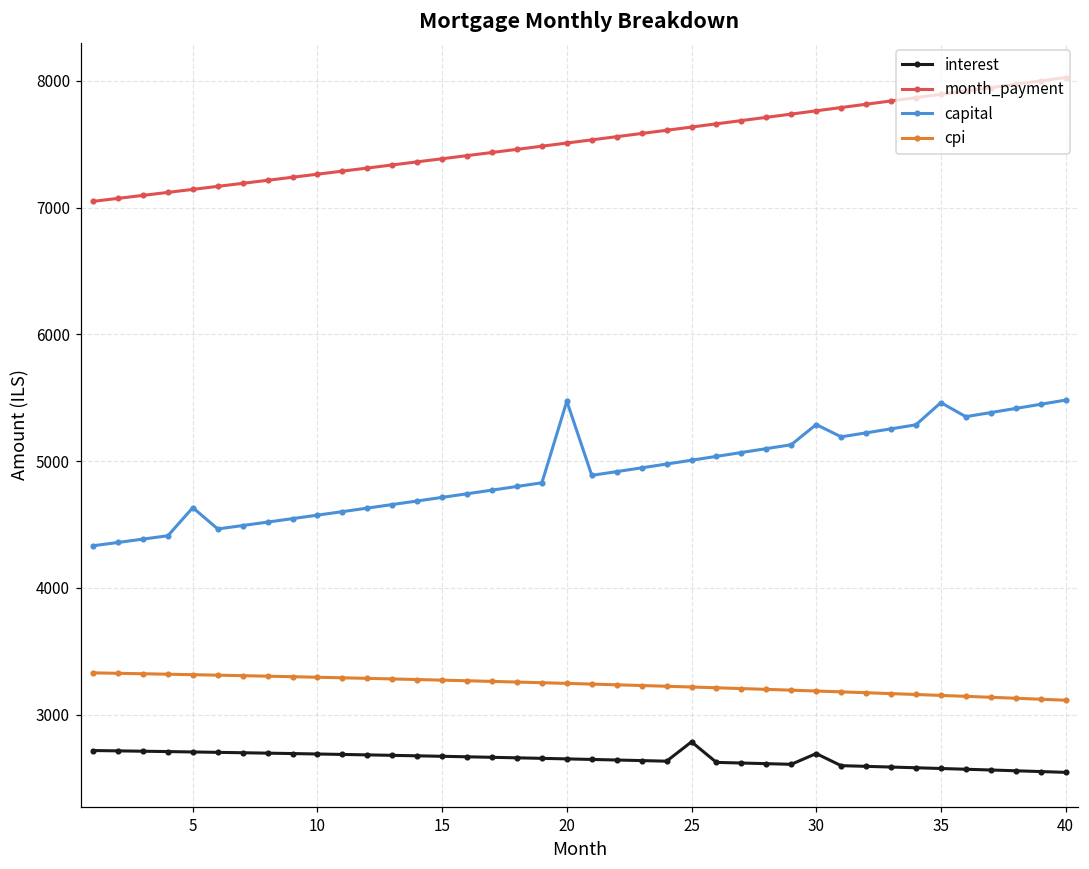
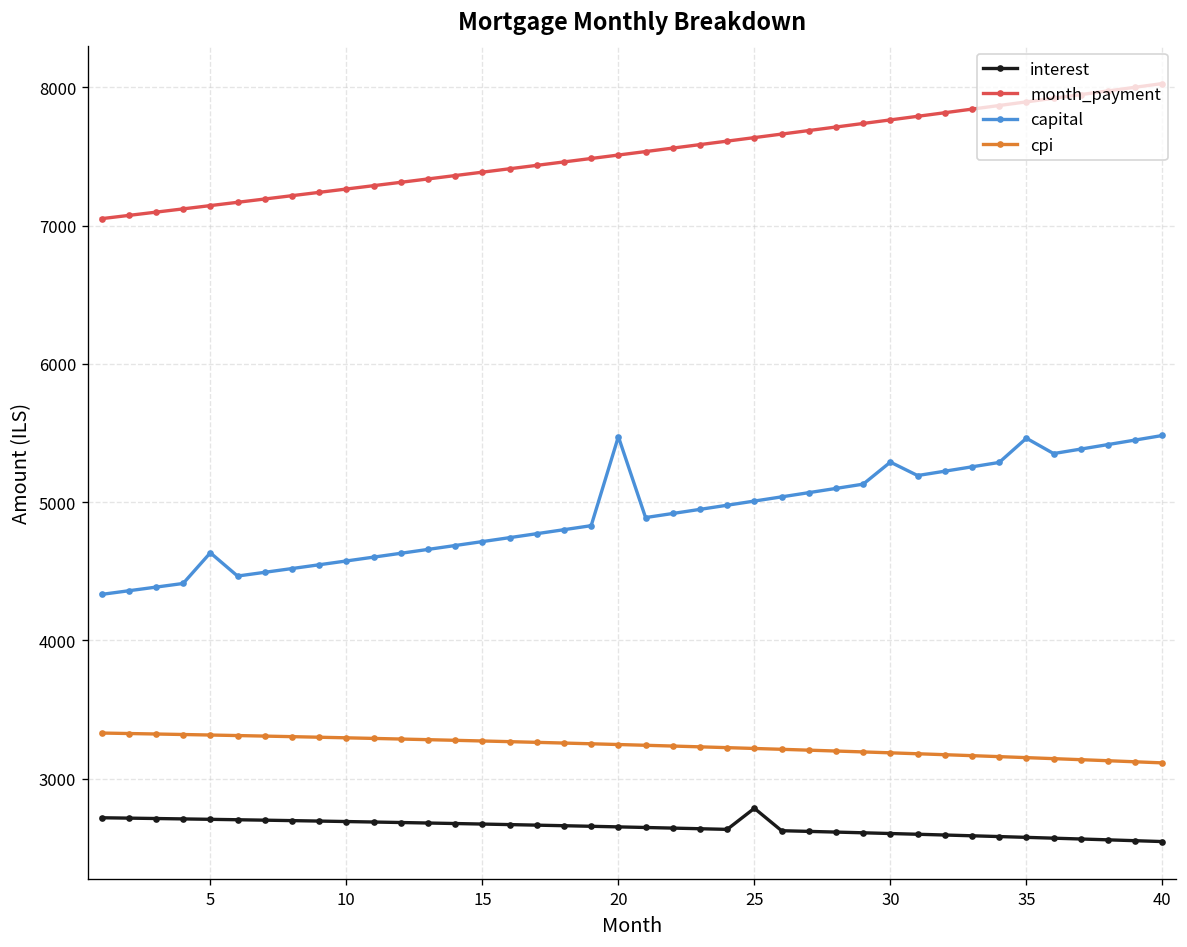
  {
    "interest": {
      "5": 2710,
      "10": 2690,
      "15": 2670,
      "20": 2650,
      "25": 2790,
-     "30": 2690,
+     "30": 2600,
      "35": 2580,
      "40": 2550
    },
    "capital": {
      "5": 4630,
      "10": 4570,
      "15": 4710,
      "20": 5470,
      "25": 5010,
      "30": 5290,
      "35": 5460,
      "40": 5480
    }
  }
